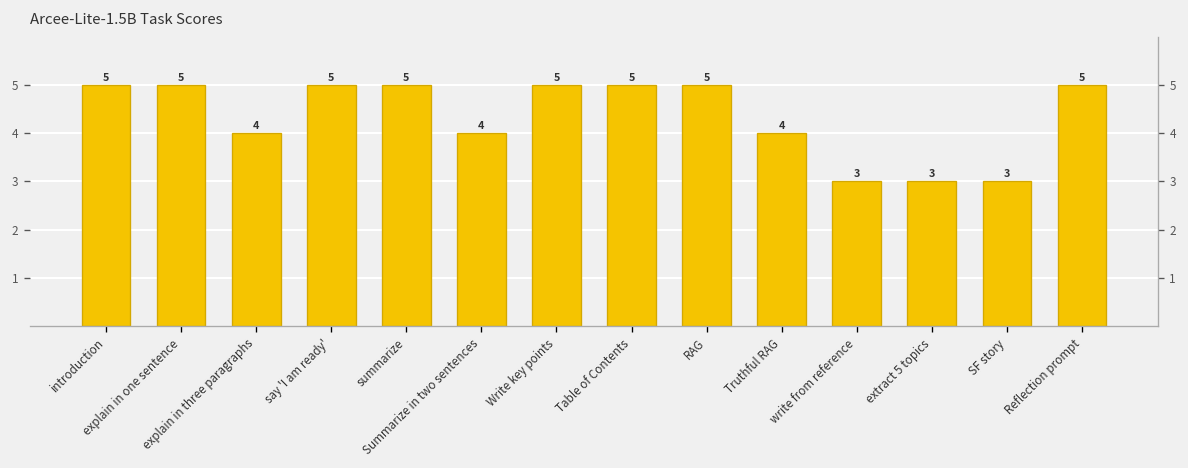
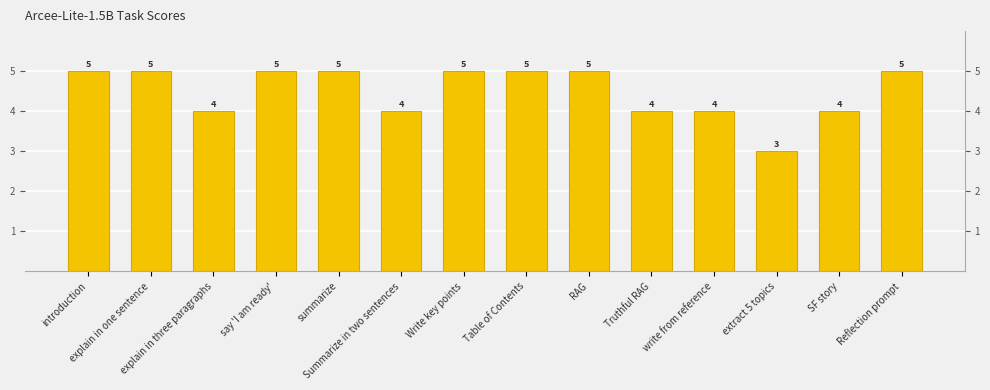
  {
    "introduction": 5,
    "explain in one sentence": 5,
    "explain in three paragraphs": 4,
    "say 'I am ready'": 5,
    "summarize": 5,
    "Summarize in two sentences": 4,
    "Write key points": 5,
    "Table of Contents": 5,
    "RAG": 5,
    "Truthful RAG": 4,
-   "write from reference": 3,
+   "write from reference": 4,
    "extract 5 topics": 3,
-   "SF story": 3,
+   "SF story": 4,
    "Reflection prompt": 5
  }
